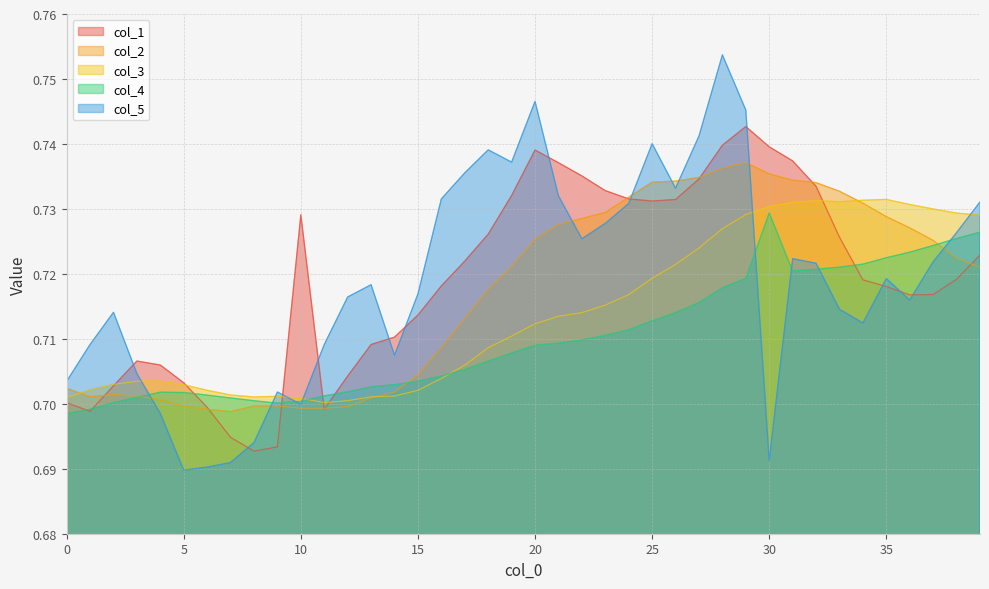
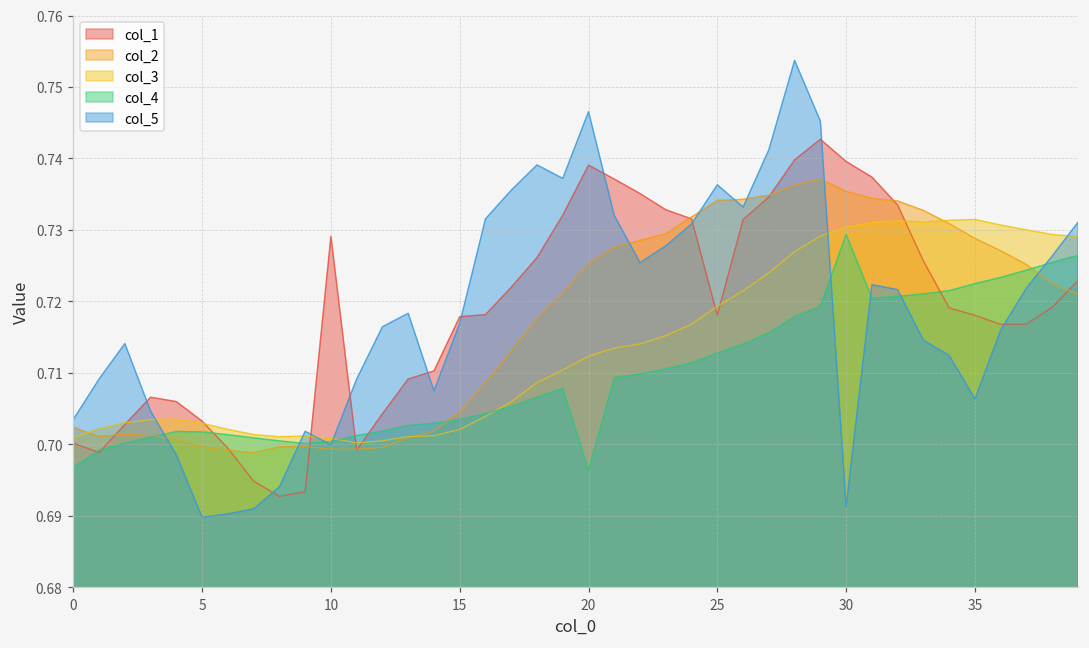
  {
    "col_1": {
      "0": 0.700,
      "10": 0.729,
-     "15": 0.714,
+     "15": 0.718,
      "20": 0.739,
-     "25": 0.731,
+     "25": 0.718,
      "30": 0.740,
      "35": 0.718
    },
    "col_4": {
-     "0": 0.698,
+     "0": 0.697,
      "5": 0.702,
      "10": 0.700,
      "15": 0.703,
-     "20": 0.709,
+     "20": 0.696,
      "25": 0.713,
      "30": 0.729,
      "35": 0.722
    },
    "col_5": {
      "0": 0.703,
      "5": 0.690,
      "10": 0.700,
      "15": 0.717,
      "20": 0.747,
-     "25": 0.740,
+     "25": 0.736,
      "30": 0.691,
-     "35": 0.719
+     "35": 0.706
    }
  }
